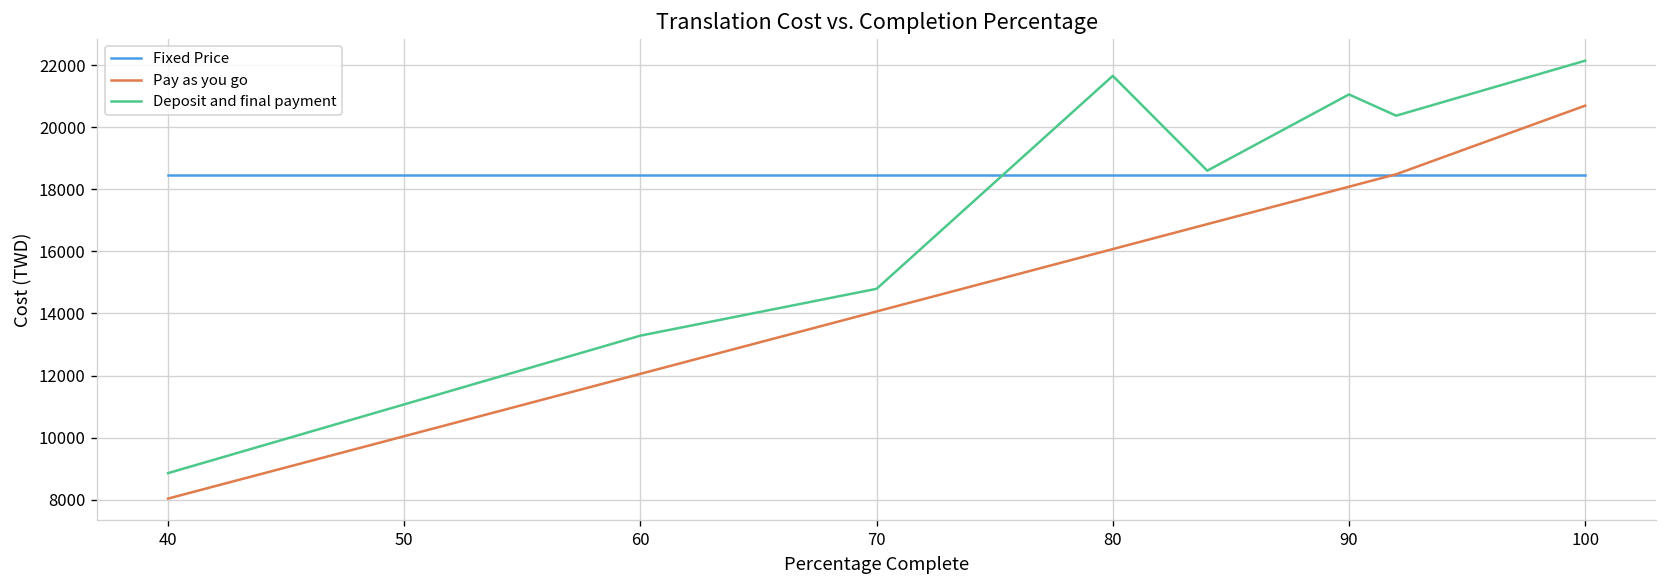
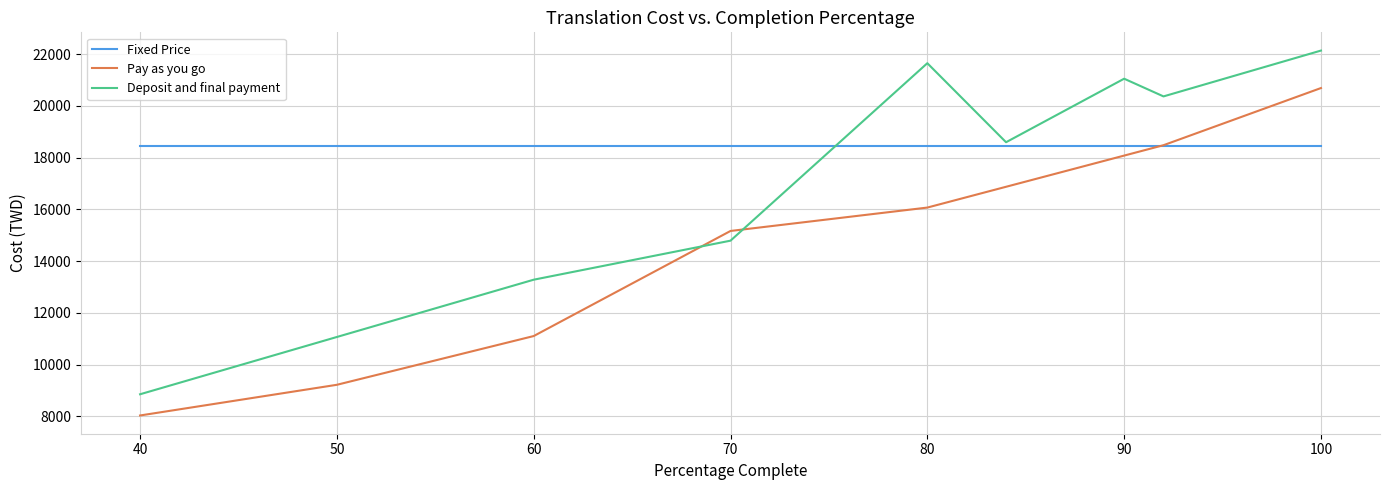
  {
    "Fixed Price": {
      "40": 18500,
      "50": 18500,
      "60": 18500,
      "70": 18500,
      "80": 18500,
      "90": 18500,
      "100": 18500
    },
    "Pay as you go": {
      "40": 8000,
-     "50": 10000,
-     "60": 12100,
-     "70": 14100,
+     "50": 9200,
+     "60": 11100,
+     "70": 15200,
      "80": 16100,
      "90": 18100,
      "100": 20700
    },
    "Deposit and final payment": {
      "40": 8900,
      "50": 11100,
      "60": 13300,
      "70": 14800,
      "80": 21700,
      "90": 21100,
      "100": 22100
    }
  }
